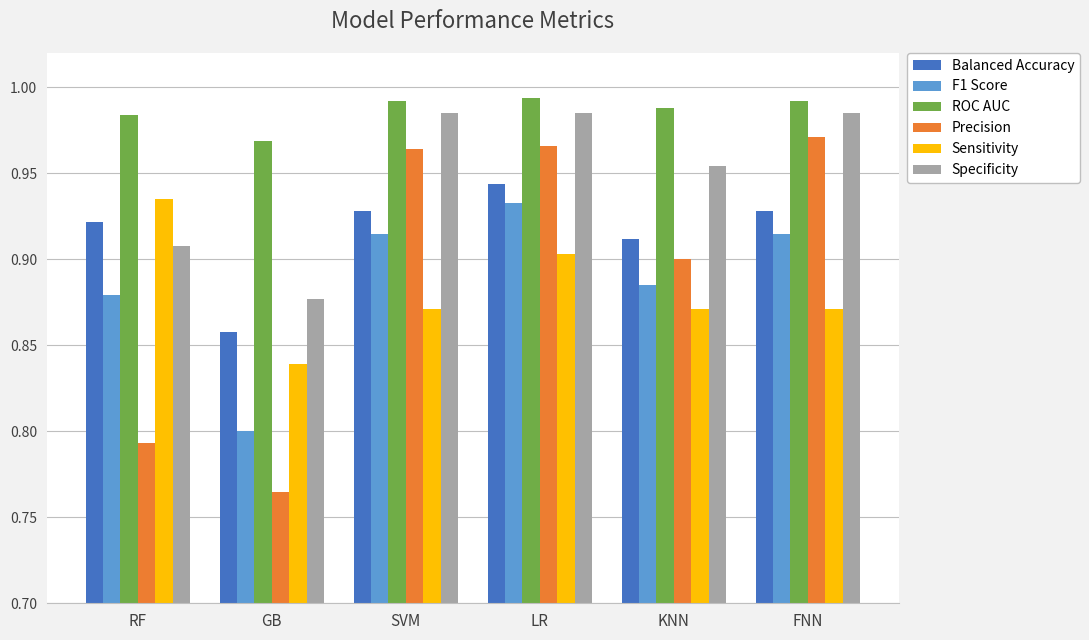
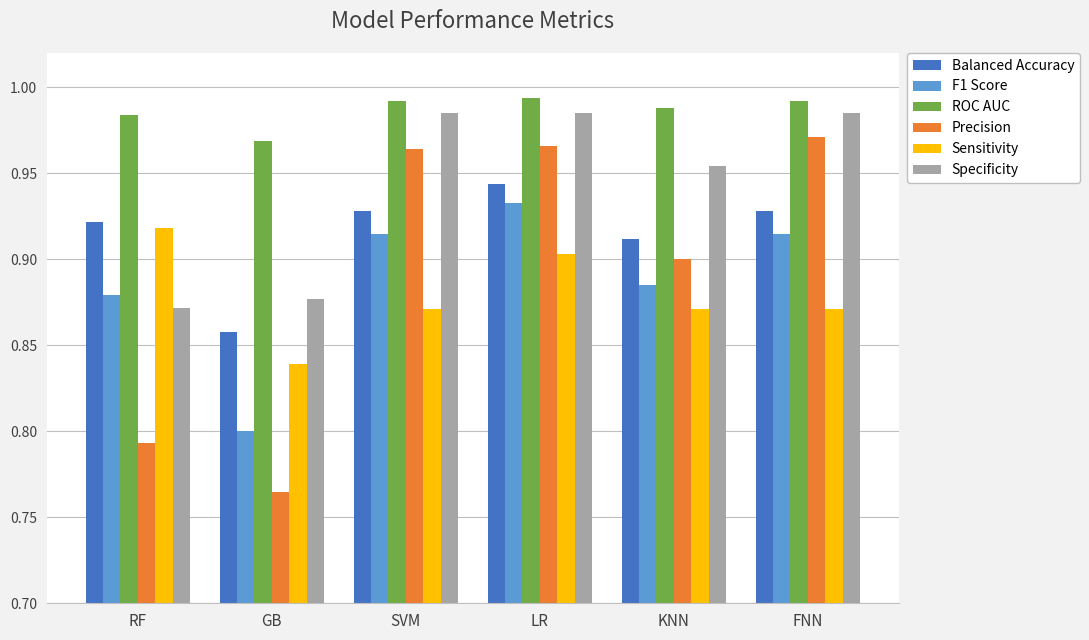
  {
    "ROC AUC": {
      "RF": 0.984,
      "GB": 0.969,
      "SVM": 0.992,
      "LR": 0.994,
      "KNN": 0.988,
      "FNN": 0.992
    },
    "Precision": {
      "RF": 0.793,
      "GB": 0.765,
      "SVM": 0.964,
      "LR": 0.966,
      "KNN": 0.900,
      "FNN": 0.971
    },
    "Sensitivity": {
-     "RF": 0.935,
+     "RF": 0.918,
      "GB": 0.839,
      "SVM": 0.871,
      "LR": 0.903,
      "KNN": 0.871,
      "FNN": 0.871
    },
    "Specificity": {
-     "RF": 0.908,
+     "RF": 0.872,
      "GB": 0.877,
      "SVM": 0.985,
      "LR": 0.985,
      "KNN": 0.954,
      "FNN": 0.985
    }
  }
